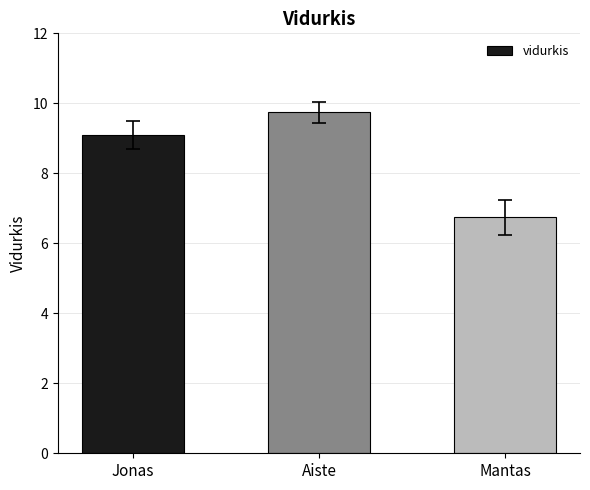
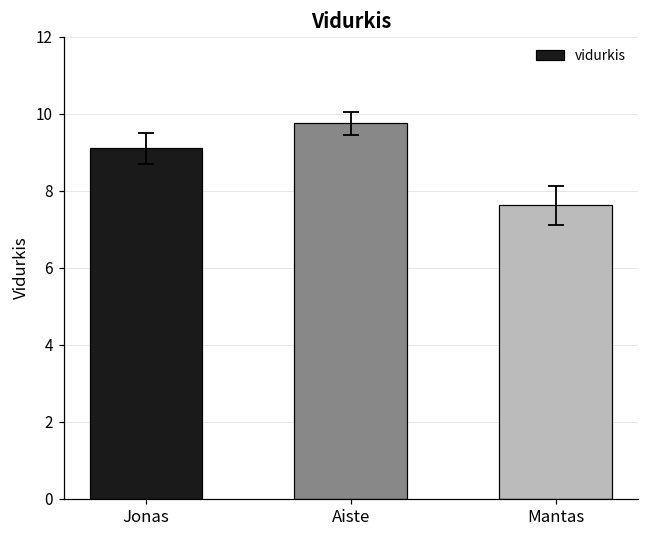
  {
    "vidurkis": {
      "Jonas": 9.1,
      "Aiste": 9.8,
-     "Mantas": 6.8
+     "Mantas": 7.6
    }
  }
